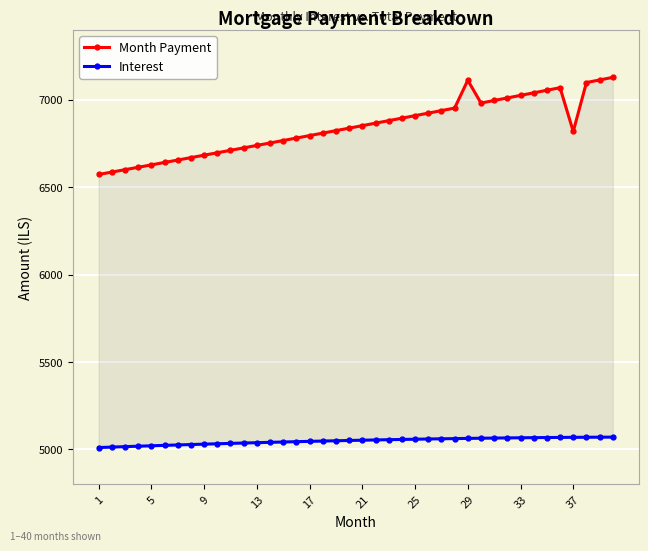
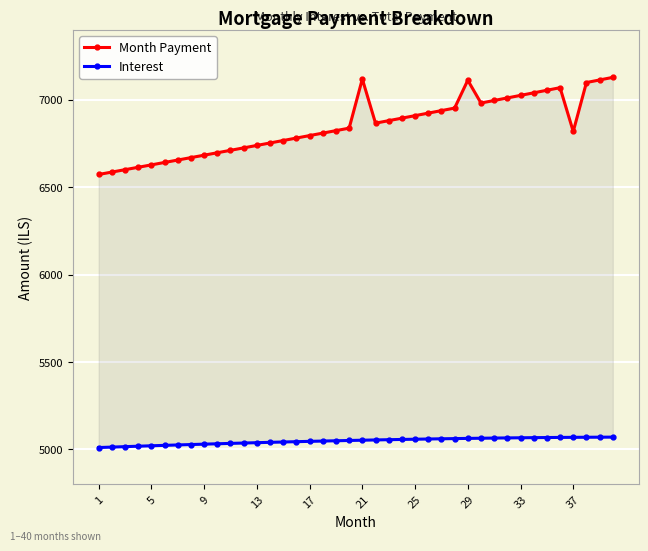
  {
    "Month Payment": {
      "1": 6570,
      "5": 6630,
      "9": 6680,
      "13": 6740,
      "17": 6800,
-     "21": 6850,
+     "21": 7120,
      "25": 6910,
      "29": 7110,
      "33": 7030,
      "37": 6820
    },
    "Interest": {
      "1": 5010,
      "5": 5020,
      "9": 5030,
      "13": 5040,
      "17": 5050,
      "21": 5050,
      "25": 5060,
      "29": 5060,
      "33": 5070,
      "37": 5070
    }
  }
